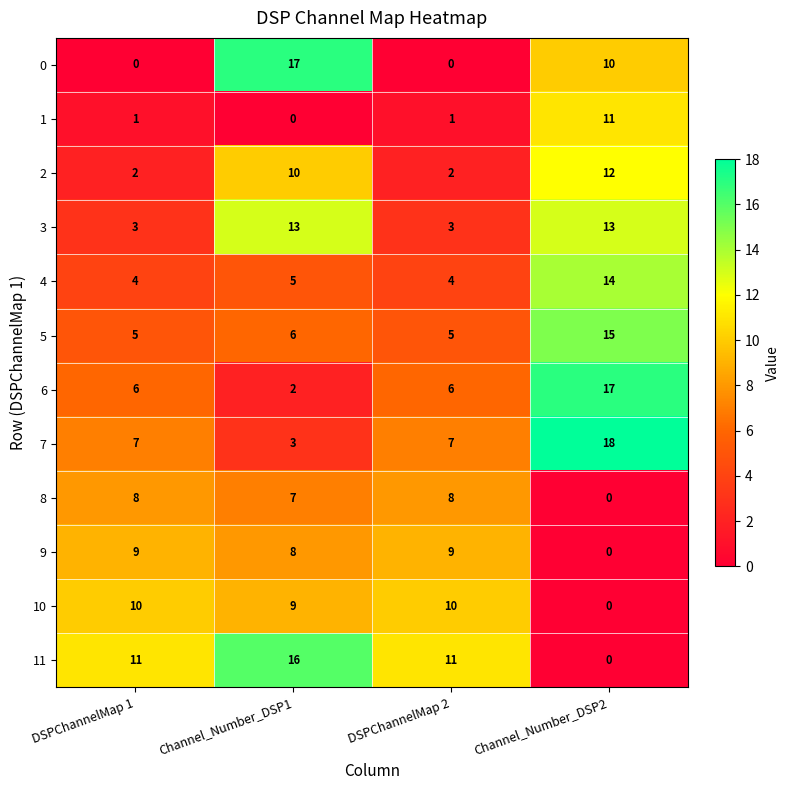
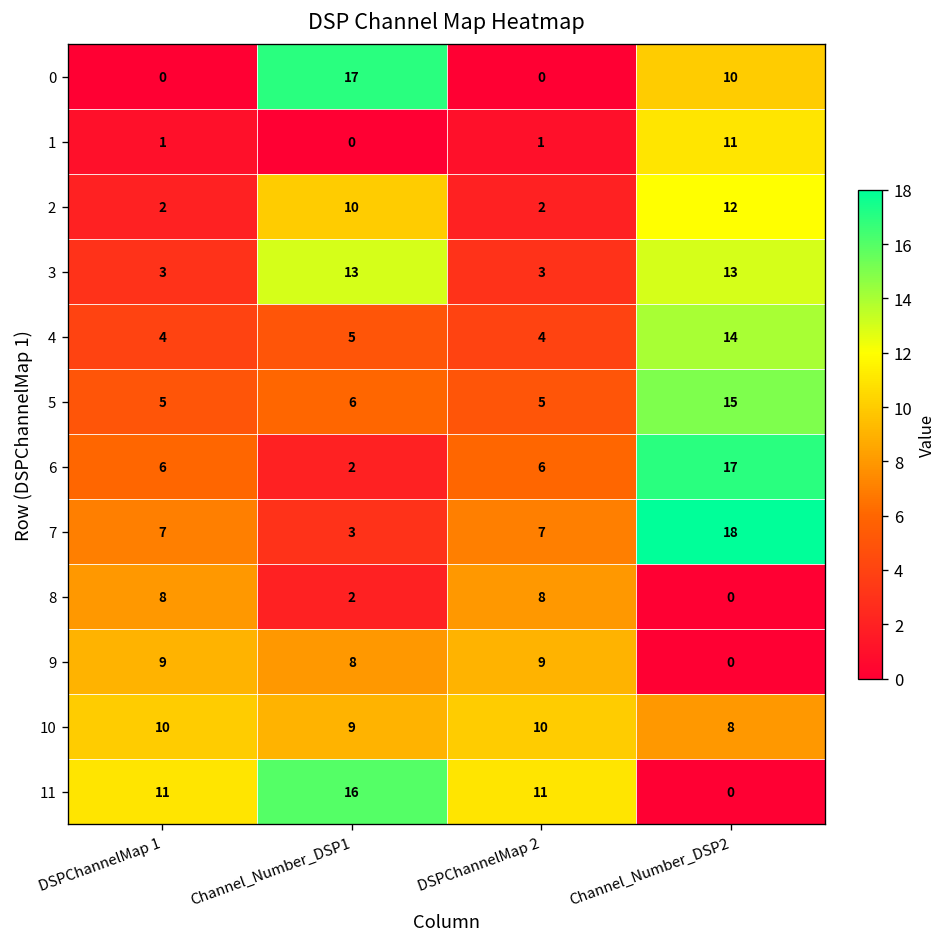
  {
    "0": {
      "DSPChannelMap 1": 0,
      "Channel_Number_DSP1": 17,
      "DSPChannelMap 2": 0,
      "Channel_Number_DSP2": 10
    },
    "1": {
      "DSPChannelMap 1": 1,
      "Channel_Number_DSP1": 0,
      "DSPChannelMap 2": 1,
      "Channel_Number_DSP2": 11
    },
    "2": {
      "DSPChannelMap 1": 2,
      "Channel_Number_DSP1": 10,
      "DSPChannelMap 2": 2,
      "Channel_Number_DSP2": 12
    },
    "3": {
      "DSPChannelMap 1": 3,
      "Channel_Number_DSP1": 13,
      "DSPChannelMap 2": 3,
      "Channel_Number_DSP2": 13
    },
    "4": {
      "DSPChannelMap 1": 4,
      "Channel_Number_DSP1": 5,
      "DSPChannelMap 2": 4,
      "Channel_Number_DSP2": 14
    },
    "5": {
      "DSPChannelMap 1": 5,
      "Channel_Number_DSP1": 6,
      "DSPChannelMap 2": 5,
      "Channel_Number_DSP2": 15
    },
    "6": {
      "DSPChannelMap 1": 6,
      "Channel_Number_DSP1": 2,
      "DSPChannelMap 2": 6,
      "Channel_Number_DSP2": 17
    },
    "7": {
      "DSPChannelMap 1": 7,
      "Channel_Number_DSP1": 3,
      "DSPChannelMap 2": 7,
      "Channel_Number_DSP2": 18
    },
    "8": {
      "DSPChannelMap 1": 8,
-     "Channel_Number_DSP1": 7,
+     "Channel_Number_DSP1": 2,
      "DSPChannelMap 2": 8,
      "Channel_Number_DSP2": 0
    },
    "9": {
      "DSPChannelMap 1": 9,
      "Channel_Number_DSP1": 8,
      "DSPChannelMap 2": 9,
      "Channel_Number_DSP2": 0
    },
    "10": {
      "DSPChannelMap 1": 10,
      "Channel_Number_DSP1": 9,
      "DSPChannelMap 2": 10,
-     "Channel_Number_DSP2": 0
+     "Channel_Number_DSP2": 8
    },
    "11": {
      "DSPChannelMap 1": 11,
      "Channel_Number_DSP1": 16,
      "DSPChannelMap 2": 11,
      "Channel_Number_DSP2": 0
    }
  }
